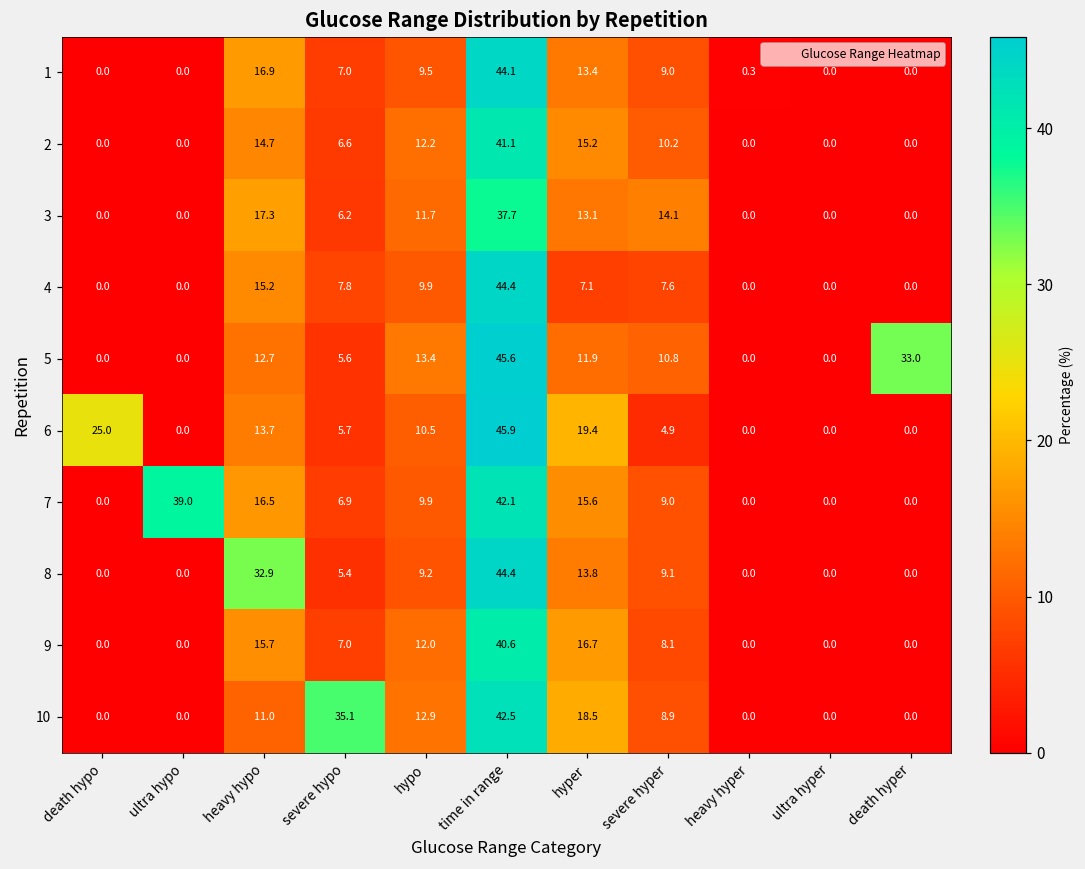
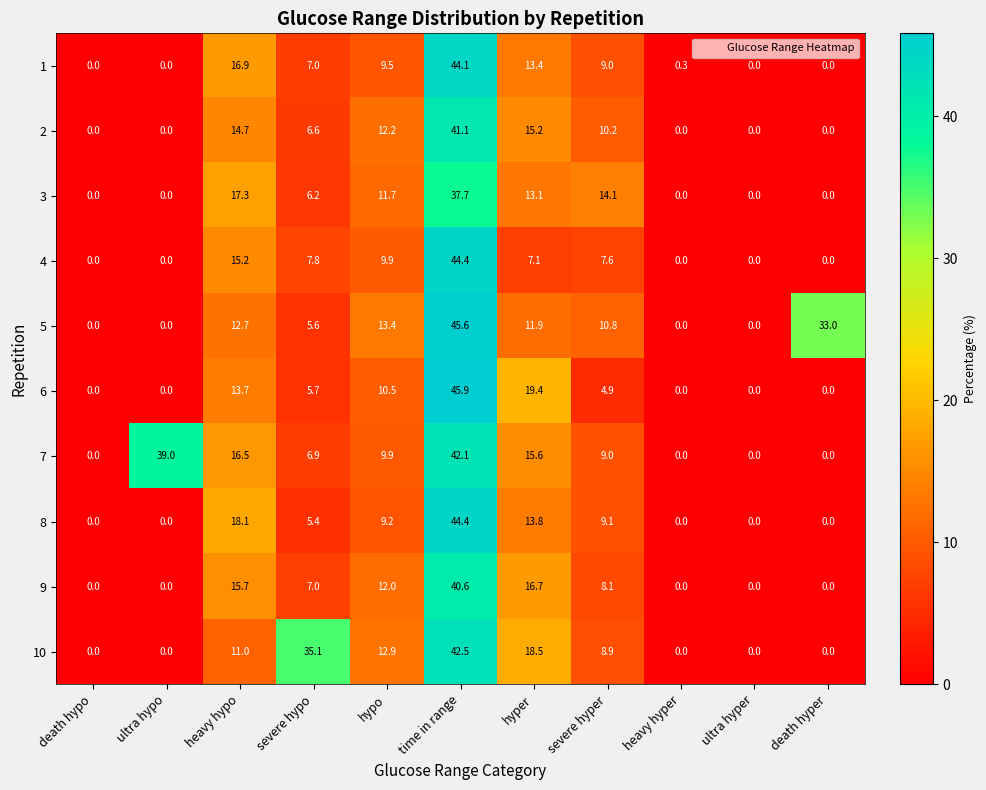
  {
    "1": {
      "death hypo": 0.0,
      "ultra hypo": 0.0,
      "heavy hypo": 16.9,
      "severe hypo": 7.0,
      "hypo": 9.5,
      "time in range": 44.1,
      "hyper": 13.4,
      "severe hyper": 9.0,
      "heavy hyper": 0.3,
      "ultra hyper": 0.0,
      "death hyper": 0.0
    },
    "2": {
      "death hypo": 0.0,
      "ultra hypo": 0.0,
      "heavy hypo": 14.7,
      "severe hypo": 6.6,
      "hypo": 12.2,
      "time in range": 41.1,
      "hyper": 15.2,
      "severe hyper": 10.2,
      "heavy hyper": 0.0,
      "ultra hyper": 0.0,
      "death hyper": 0.0
    },
    "3": {
      "death hypo": 0.0,
      "ultra hypo": 0.0,
      "heavy hypo": 17.3,
      "severe hypo": 6.2,
      "hypo": 11.7,
      "time in range": 37.7,
      "hyper": 13.1,
      "severe hyper": 14.1,
      "heavy hyper": 0.0,
      "ultra hyper": 0.0,
      "death hyper": 0.0
    },
    "4": {
      "death hypo": 0.0,
      "ultra hypo": 0.0,
      "heavy hypo": 15.2,
      "severe hypo": 7.8,
      "hypo": 9.9,
      "time in range": 44.4,
      "hyper": 7.1,
      "severe hyper": 7.6,
      "heavy hyper": 0.0,
      "ultra hyper": 0.0,
      "death hyper": 0.0
    },
    "5": {
      "death hypo": 0.0,
      "ultra hypo": 0.0,
      "heavy hypo": 12.7,
      "severe hypo": 5.6,
      "hypo": 13.4,
      "time in range": 45.6,
      "hyper": 11.9,
      "severe hyper": 10.8,
      "heavy hyper": 0.0,
      "ultra hyper": 0.0,
      "death hyper": 33.0
    },
    "6": {
-     "death hypo": 25.0,
+     "death hypo": 0.0,
      "ultra hypo": 0.0,
      "heavy hypo": 13.7,
      "severe hypo": 5.7,
      "hypo": 10.5,
      "time in range": 45.9,
      "hyper": 19.4,
      "severe hyper": 4.9,
      "heavy hyper": 0.0,
      "ultra hyper": 0.0,
      "death hyper": 0.0
    },
    "7": {
      "death hypo": 0.0,
      "ultra hypo": 39.0,
      "heavy hypo": 16.5,
      "severe hypo": 6.9,
      "hypo": 9.9,
      "time in range": 42.1,
      "hyper": 15.6,
      "severe hyper": 9.0,
      "heavy hyper": 0.0,
      "ultra hyper": 0.0,
      "death hyper": 0.0
    },
    "8": {
      "death hypo": 0.0,
      "ultra hypo": 0.0,
-     "heavy hypo": 32.9,
+     "heavy hypo": 18.1,
      "severe hypo": 5.4,
      "hypo": 9.2,
      "time in range": 44.4,
      "hyper": 13.8,
      "severe hyper": 9.1,
      "heavy hyper": 0.0,
      "ultra hyper": 0.0,
      "death hyper": 0.0
    },
    "9": {
      "death hypo": 0.0,
      "ultra hypo": 0.0,
      "heavy hypo": 15.7,
      "severe hypo": 7.0,
      "hypo": 12.0,
      "time in range": 40.6,
      "hyper": 16.7,
      "severe hyper": 8.1,
      "heavy hyper": 0.0,
      "ultra hyper": 0.0,
      "death hyper": 0.0
    },
    "10": {
      "death hypo": 0.0,
      "ultra hypo": 0.0,
      "heavy hypo": 11.0,
      "severe hypo": 35.1,
      "hypo": 12.9,
      "time in range": 42.5,
      "hyper": 18.5,
      "severe hyper": 8.9,
      "heavy hyper": 0.0,
      "ultra hyper": 0.0,
      "death hyper": 0.0
    }
  }
